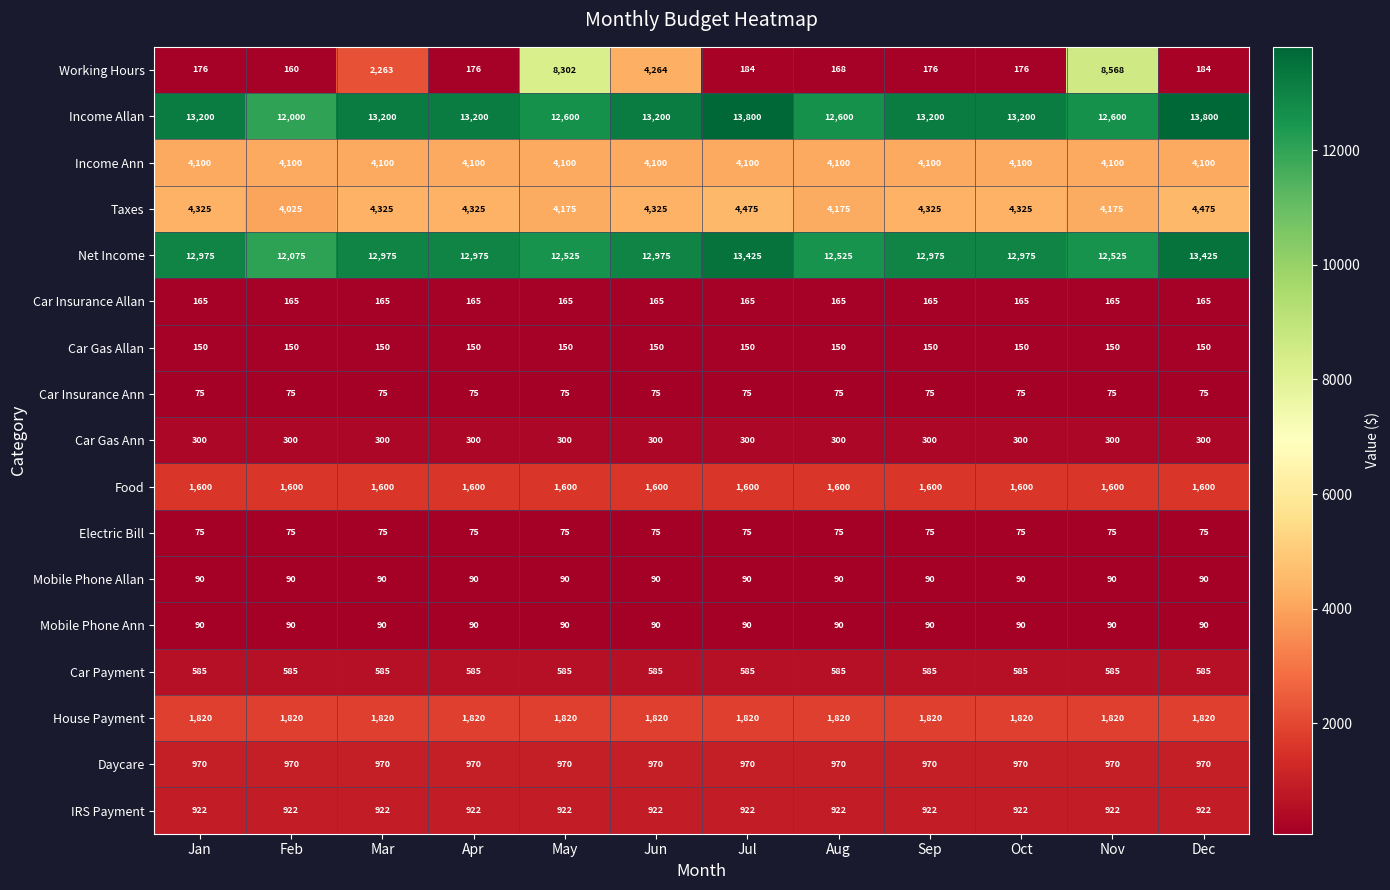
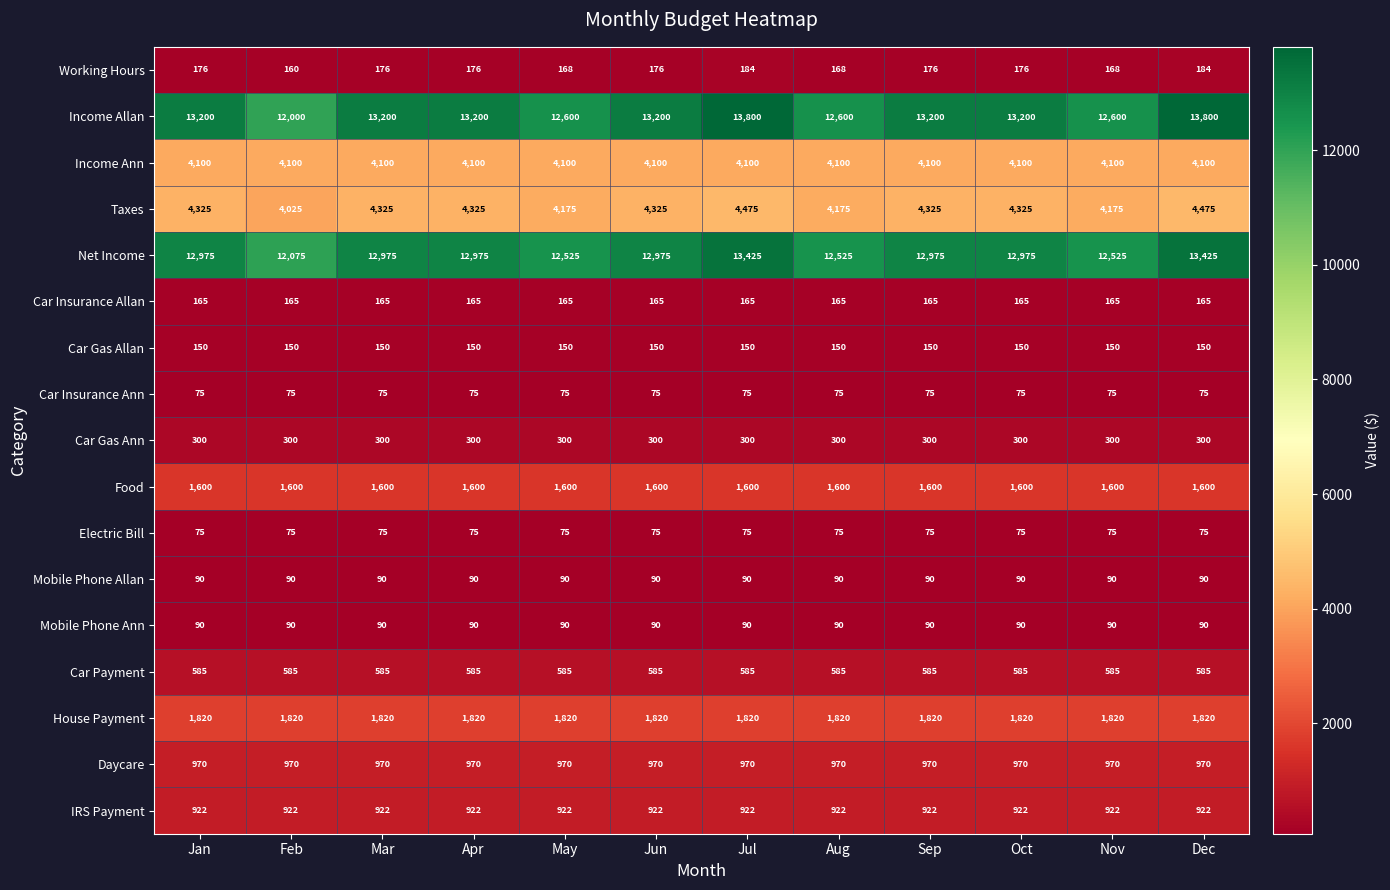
  {
    "Working Hours": {
      "Jan": "176",
      "Feb": "160",
-     "Mar": "2,263",
+     "Mar": "176",
      "Apr": "176",
-     "May": "8,302",
-     "Jun": "4,264",
+     "May": "168",
+     "Jun": "176",
      "Jul": "184",
      "Aug": "168",
      "Sep": "176",
      "Oct": "176",
-     "Nov": "8,568",
+     "Nov": "168",
      "Dec": "184"
    }
  }
